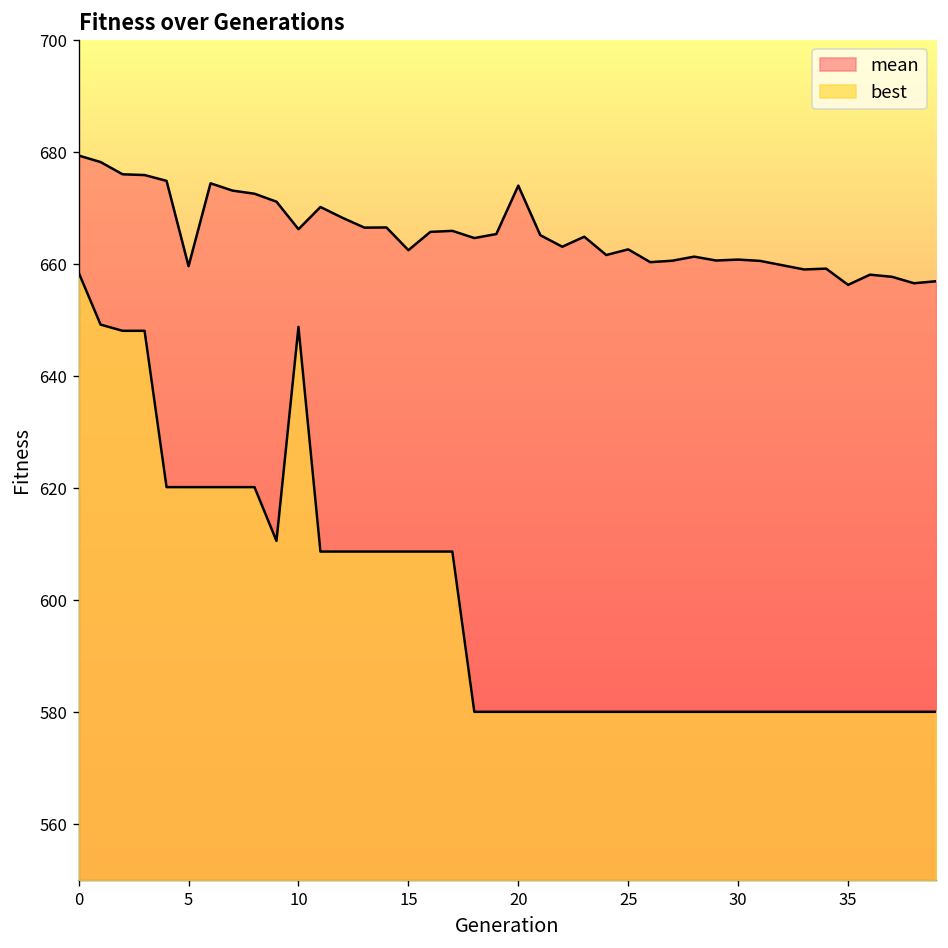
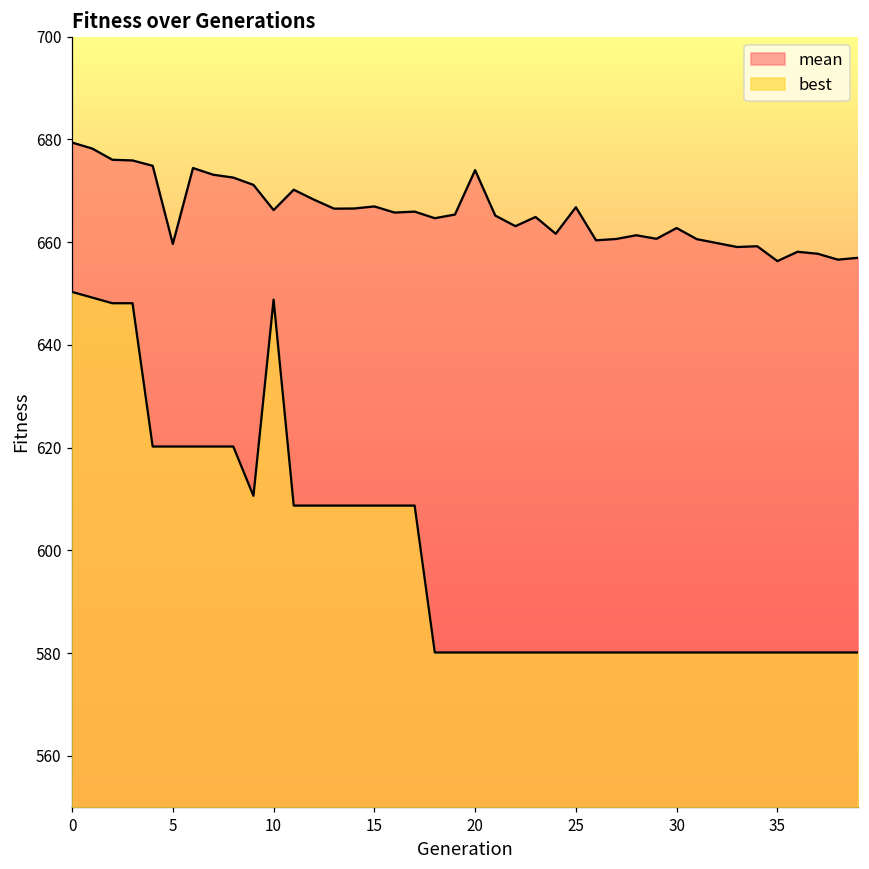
  {
    "mean": {
      "0": 679,
      "5": 660,
      "10": 666,
-     "15": 662,
+     "15": 667,
      "20": 674,
-     "25": 663,
-     "30": 661,
+     "25": 667,
+     "30": 663,
      "35": 656
    },
    "best": {
-     "0": 659,
+     "0": 650,
      "5": 620,
      "10": 649,
      "15": 609,
      "20": 580,
      "25": 580,
      "30": 580,
      "35": 580
    }
  }
